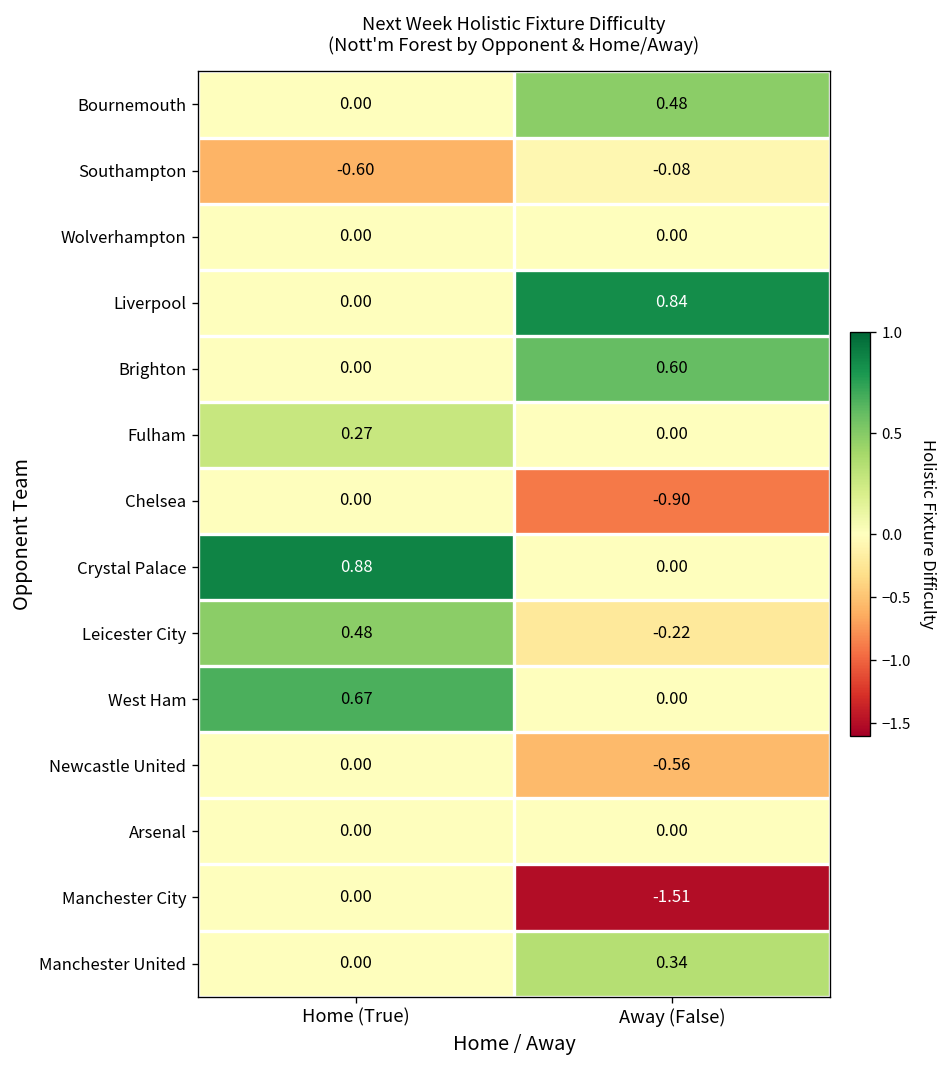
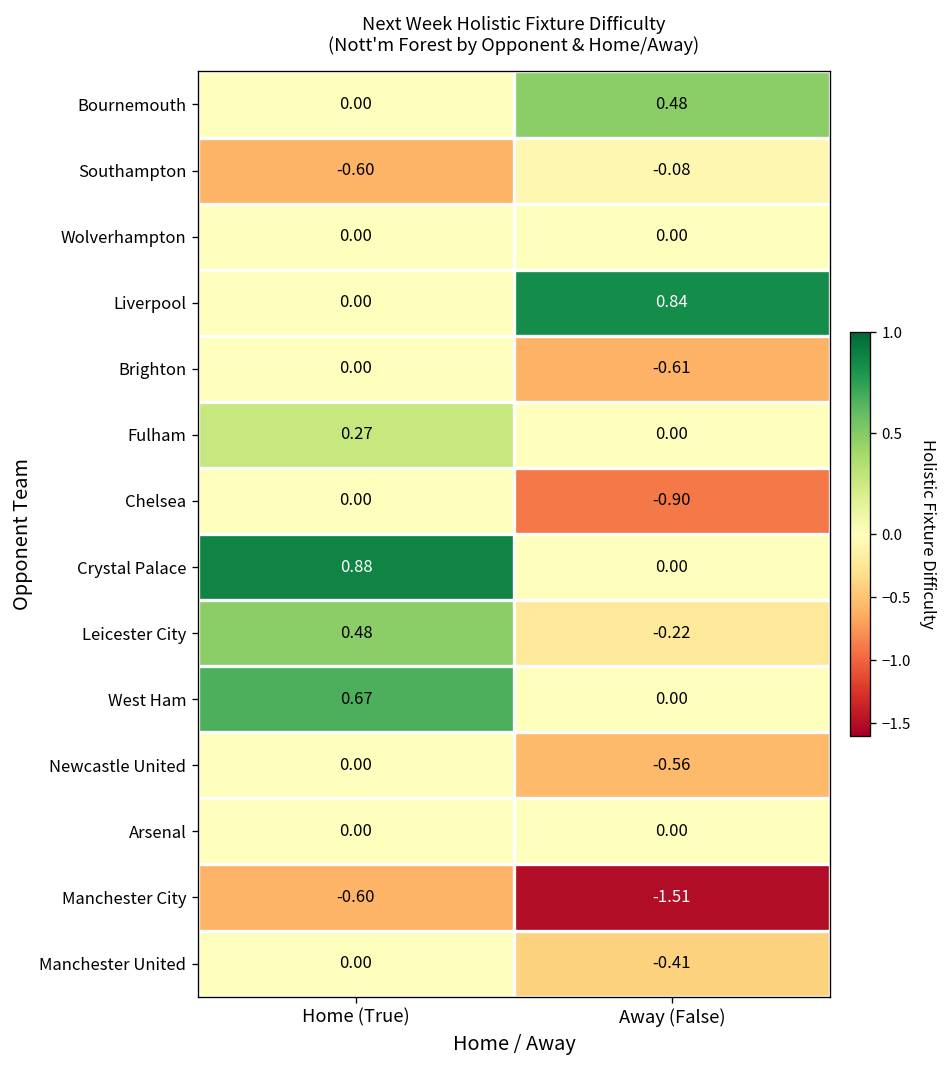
  {
    "Bournemouth": {
      "Home (True)": 0.00,
      "Away (False)": 0.48
    },
    "Southampton": {
      "Home (True)": -0.60,
      "Away (False)": -0.08
    },
    "Wolverhampton": {
      "Home (True)": 0.00,
      "Away (False)": 0.00
    },
    "Liverpool": {
      "Home (True)": 0.00,
      "Away (False)": 0.84
    },
    "Brighton": {
      "Home (True)": 0.00,
-     "Away (False)": 0.60
+     "Away (False)": -0.61
    },
    "Fulham": {
      "Home (True)": 0.27,
      "Away (False)": 0.00
    },
    "Chelsea": {
      "Home (True)": 0.00,
      "Away (False)": -0.90
    },
    "Crystal Palace": {
      "Home (True)": 0.88,
      "Away (False)": 0.00
    },
    "Leicester City": {
      "Home (True)": 0.48,
      "Away (False)": -0.22
    },
    "West Ham": {
      "Home (True)": 0.67,
      "Away (False)": 0.00
    },
    "Newcastle United": {
      "Home (True)": 0.00,
      "Away (False)": -0.56
    },
    "Arsenal": {
      "Home (True)": 0.00,
      "Away (False)": 0.00
    },
    "Manchester City": {
-     "Home (True)": 0.00,
+     "Home (True)": -0.60,
      "Away (False)": -1.51
    },
    "Manchester United": {
      "Home (True)": 0.00,
-     "Away (False)": 0.34
+     "Away (False)": -0.41
    }
  }
